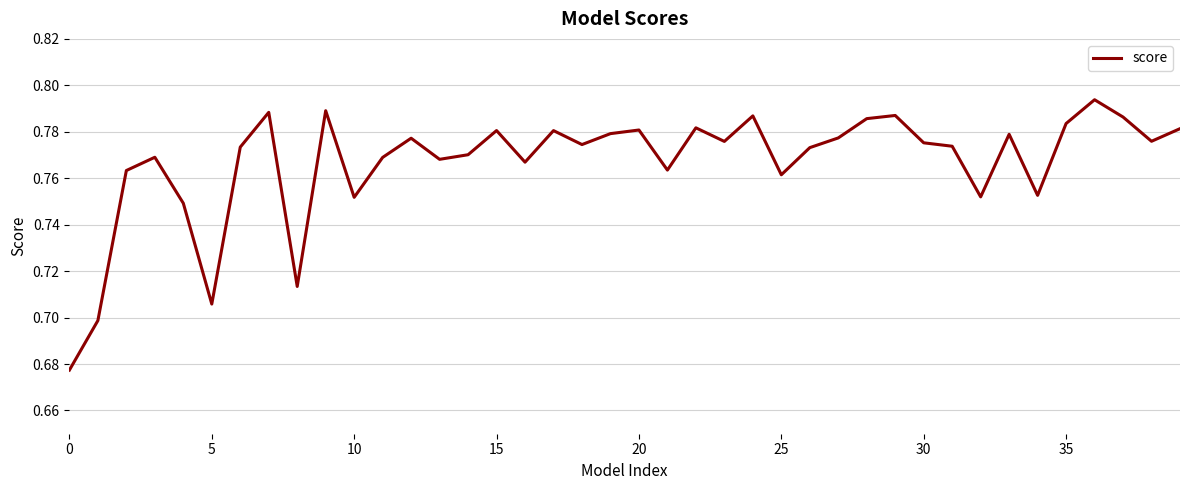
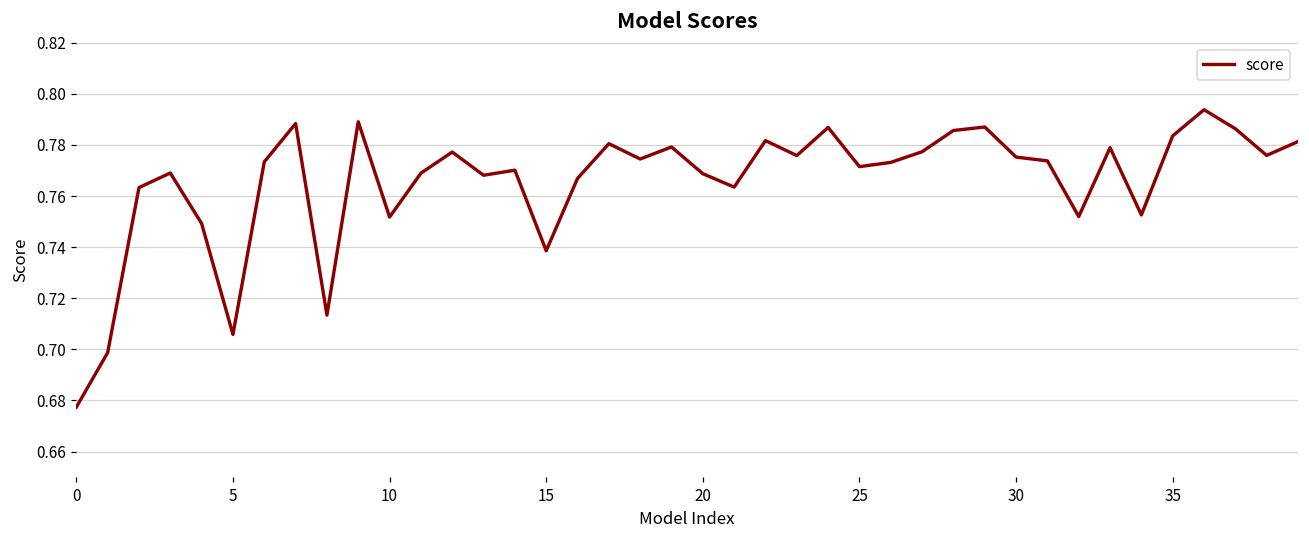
  {
    "0": 0.677,
    "5": 0.706,
    "10": 0.752,
-   "15": 0.781,
-   "20": 0.781,
-   "25": 0.761,
+   "15": 0.739,
+   "20": 0.769,
+   "25": 0.772,
    "30": 0.775,
    "35": 0.784
  }
